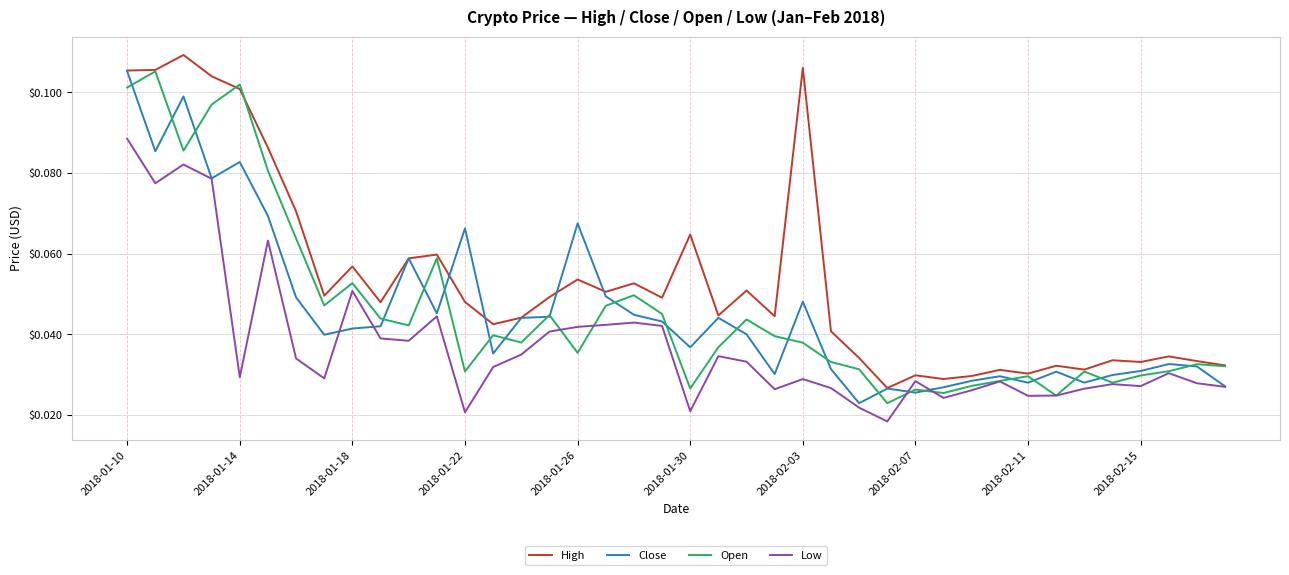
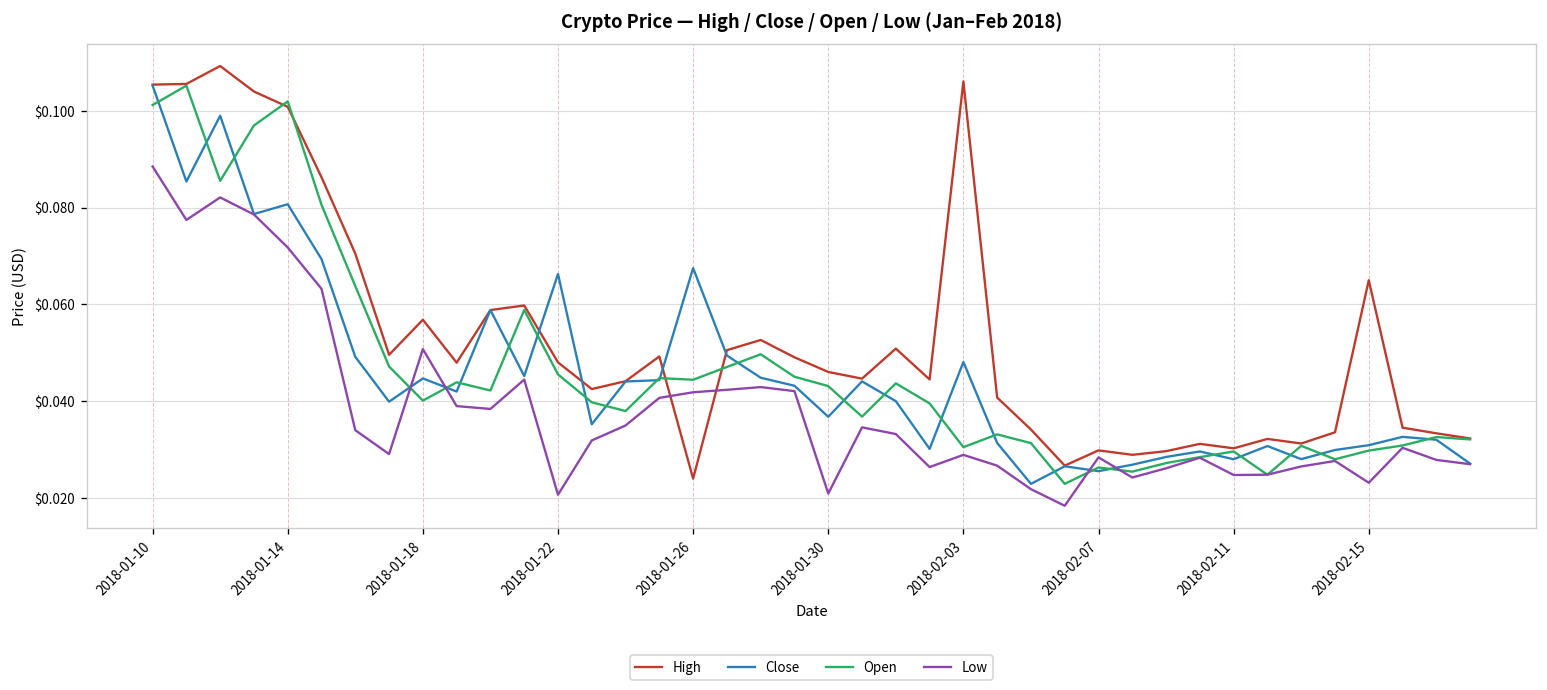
  {
    "High": {
      "2018-01-14": "$0.101",
      "2018-01-18": "$0.057",
      "2018-01-22": "$0.048",
-     "2018-01-26": "$0.054",
-     "2018-01-30": "$0.065",
+     "2018-01-26": "$0.024",
+     "2018-01-30": "$0.046",
      "2018-02-03": "$0.106",
      "2018-02-07": "$0.030",
      "2018-02-11": "$0.030",
-     "2018-02-15": "$0.033"
+     "2018-02-15": "$0.065"
    },
    "Close": {
-     "2018-01-14": "$0.083",
-     "2018-01-18": "$0.041",
+     "2018-01-14": "$0.081",
+     "2018-01-18": "$0.045",
      "2018-01-22": "$0.066",
      "2018-01-26": "$0.067",
      "2018-01-30": "$0.037",
      "2018-02-03": "$0.048",
      "2018-02-07": "$0.026",
      "2018-02-11": "$0.028",
      "2018-02-15": "$0.031"
    },
    "Open": {
      "2018-01-10": "$0.101",
      "2018-01-14": "$0.102",
-     "2018-01-18": "$0.053",
-     "2018-01-22": "$0.031",
-     "2018-01-26": "$0.035",
-     "2018-01-30": "$0.027",
-     "2018-02-03": "$0.038",
+     "2018-01-18": "$0.040",
+     "2018-01-22": "$0.046",
+     "2018-01-26": "$0.044",
+     "2018-01-30": "$0.043",
+     "2018-02-03": "$0.031",
      "2018-02-07": "$0.026",
      "2018-02-11": "$0.030",
      "2018-02-15": "$0.030"
    },
    "Low": {
      "2018-01-10": "$0.088",
-     "2018-01-14": "$0.029",
+     "2018-01-14": "$0.072",
      "2018-01-18": "$0.051",
      "2018-01-22": "$0.021",
      "2018-01-26": "$0.042",
      "2018-01-30": "$0.021",
      "2018-02-03": "$0.029",
      "2018-02-07": "$0.028",
      "2018-02-11": "$0.025",
-     "2018-02-15": "$0.027"
+     "2018-02-15": "$0.023"
    }
  }
